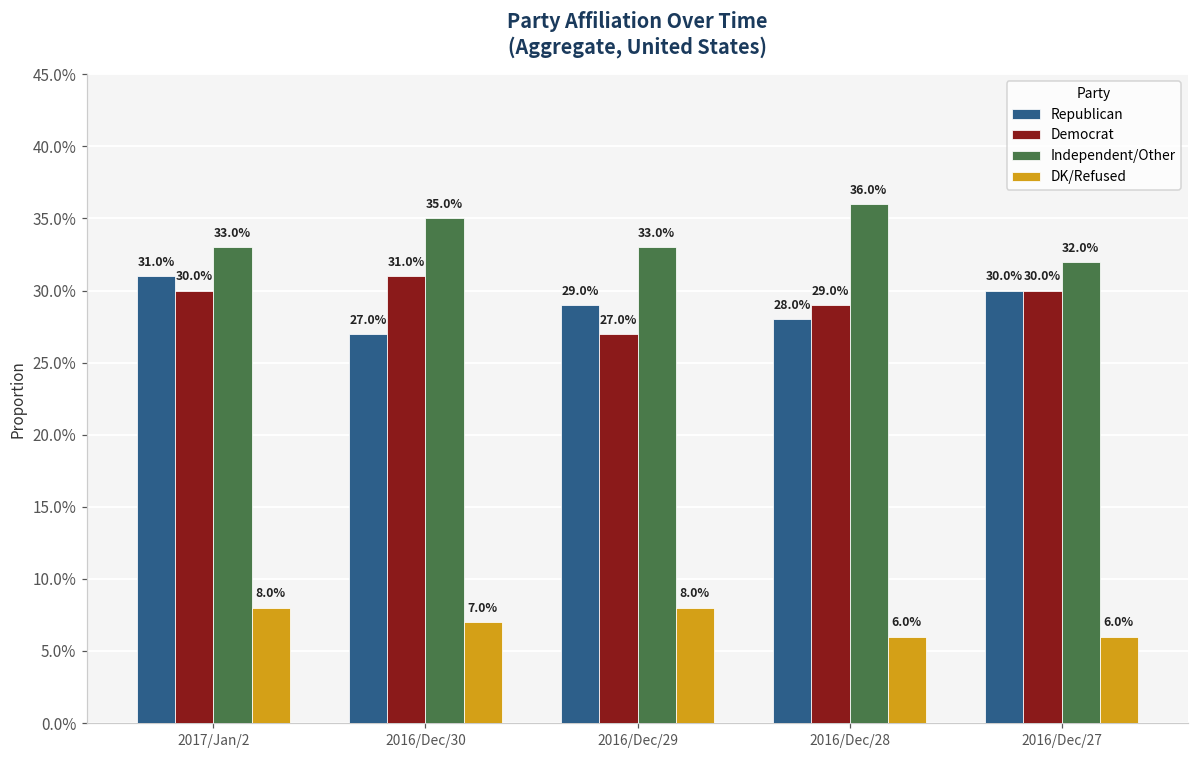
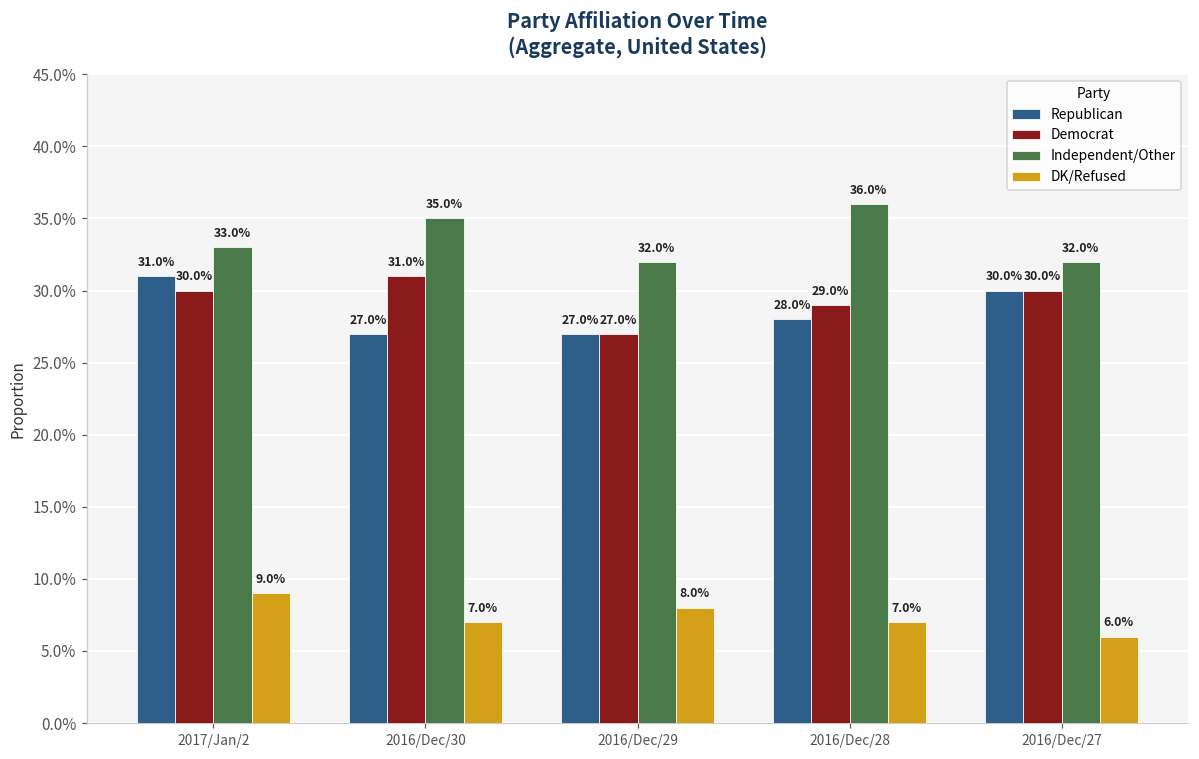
  {
    "Republican": {
      "2017/Jan/2": "31.0%",
      "2016/Dec/30": "27.0%",
-     "2016/Dec/29": "29.0%",
+     "2016/Dec/29": "27.0%",
      "2016/Dec/28": "28.0%",
      "2016/Dec/27": "30.0%"
    },
    "Democrat": {
      "2017/Jan/2": "30.0%",
      "2016/Dec/30": "31.0%",
      "2016/Dec/29": "27.0%",
      "2016/Dec/28": "29.0%",
      "2016/Dec/27": "30.0%"
    },
    "Independent/Other": {
      "2017/Jan/2": "33.0%",
      "2016/Dec/30": "35.0%",
-     "2016/Dec/29": "33.0%",
+     "2016/Dec/29": "32.0%",
      "2016/Dec/28": "36.0%",
      "2016/Dec/27": "32.0%"
    },
    "DK/Refused": {
-     "2017/Jan/2": "8.0%",
+     "2017/Jan/2": "9.0%",
      "2016/Dec/30": "7.0%",
      "2016/Dec/29": "8.0%",
-     "2016/Dec/28": "6.0%",
+     "2016/Dec/28": "7.0%",
      "2016/Dec/27": "6.0%"
    }
  }
